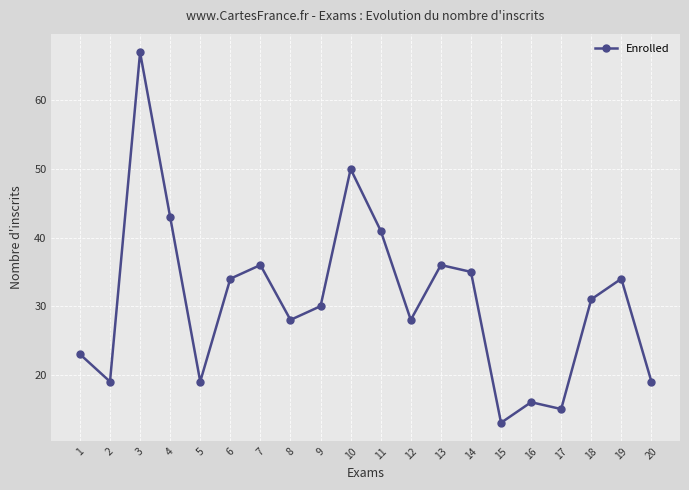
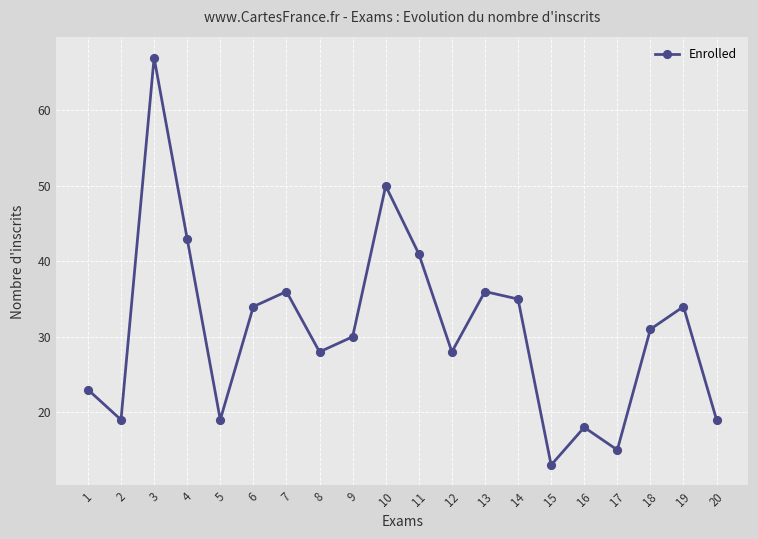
  {
    "1": 23,
    "2": 19,
    "3": 67,
    "4": 43,
    "5": 19,
    "6": 34,
    "7": 36,
    "8": 28,
    "9": 30,
    "10": 50,
    "11": 41,
    "12": 28,
    "13": 36,
    "14": 35,
    "15": 13,
-   "16": 16,
+   "16": 18,
    "17": 15,
    "18": 31,
    "19": 34,
    "20": 19
  }
